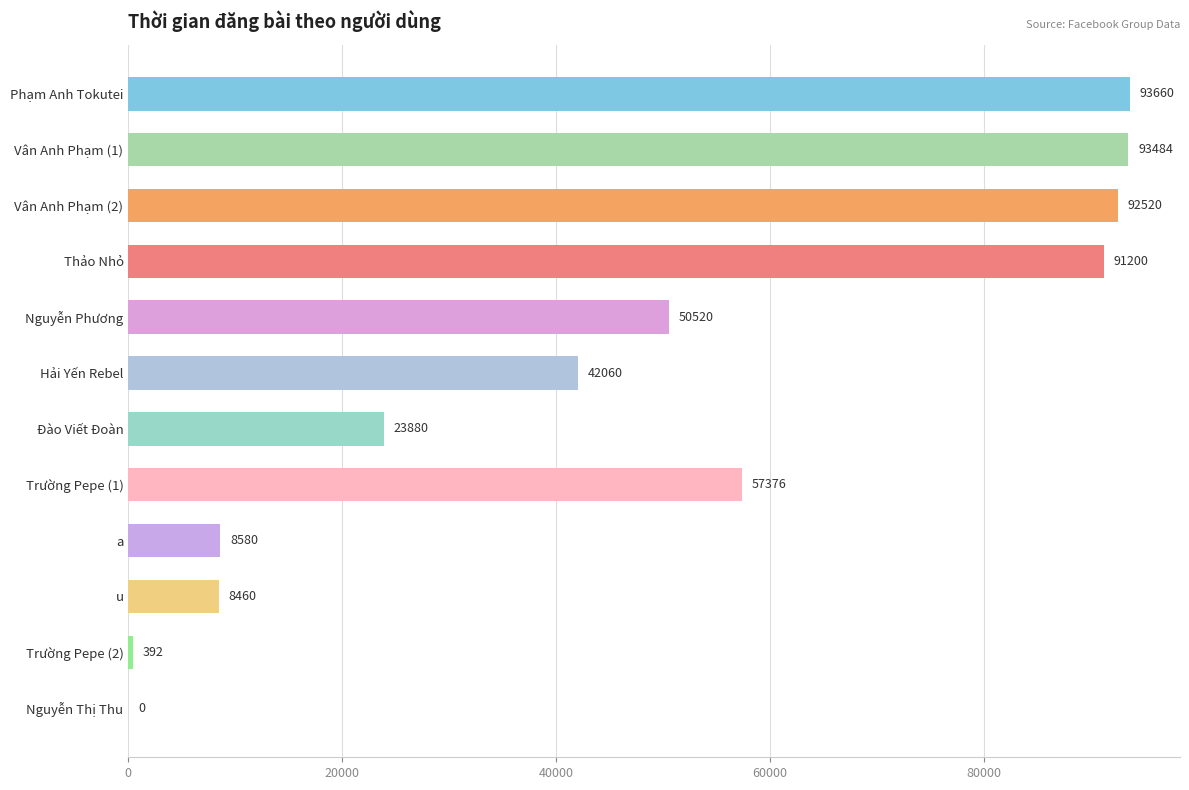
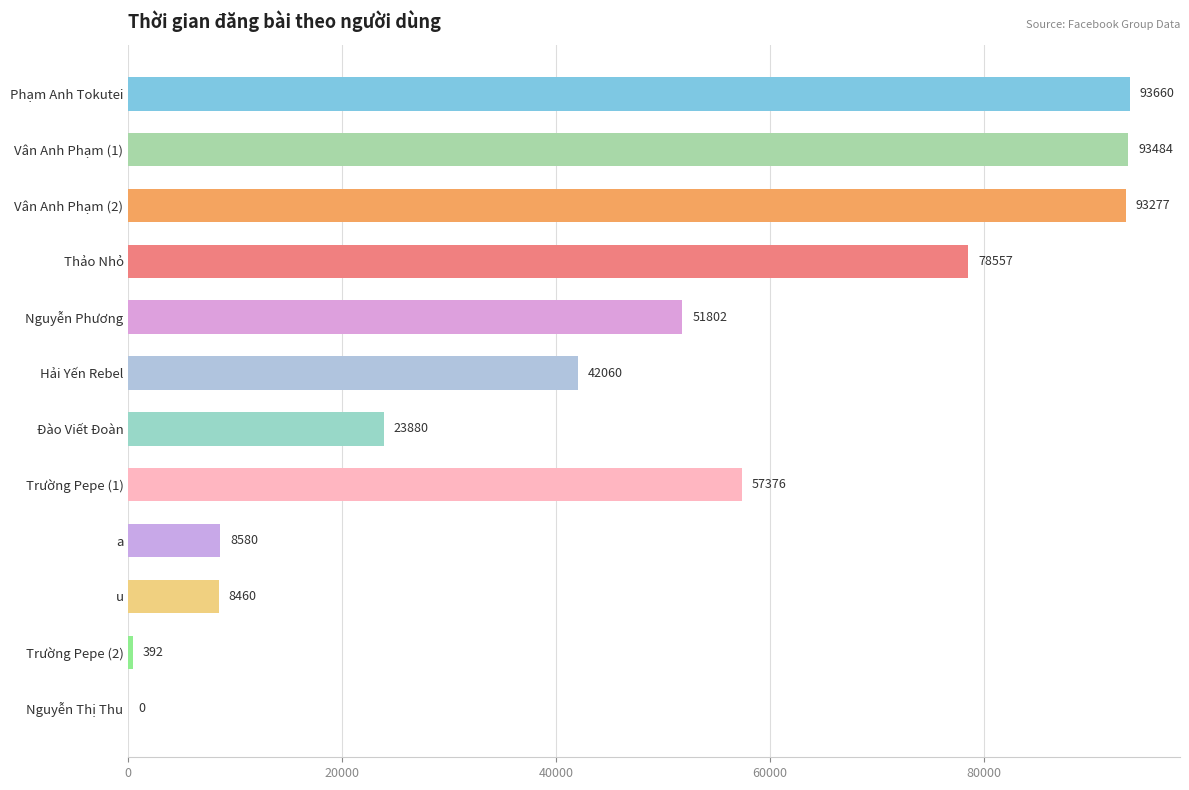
  {
    "Phạm Anh Tokutei": 93660,
    "Vân Anh Phạm (1)": 93484,
-   "Vân Anh Phạm (2)": 92520,
-   "Thảo Nhỏ": 91200,
-   "Nguyễn Phương": 50520,
+   "Vân Anh Phạm (2)": 93277,
+   "Thảo Nhỏ": 78557,
+   "Nguyễn Phương": 51802,
    "Hải Yến Rebel": 42060,
    "Đào Viết Đoàn": 23880,
    "Trường Pepe (1)": 57376,
    "a": 8580,
    "u": 8460,
    "Trường Pepe (2)": 392,
    "Nguyễn Thị Thu": 0
  }
